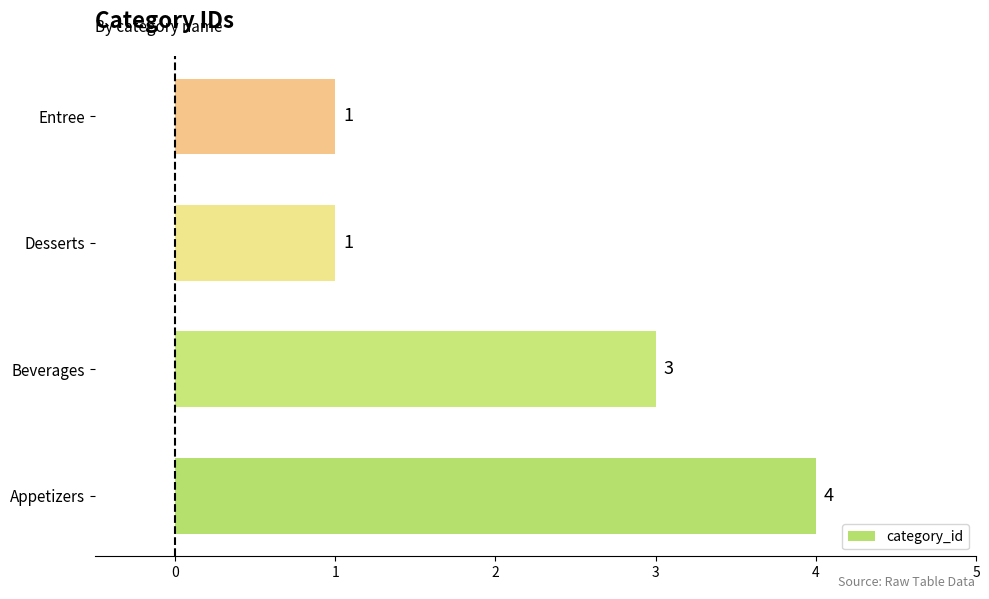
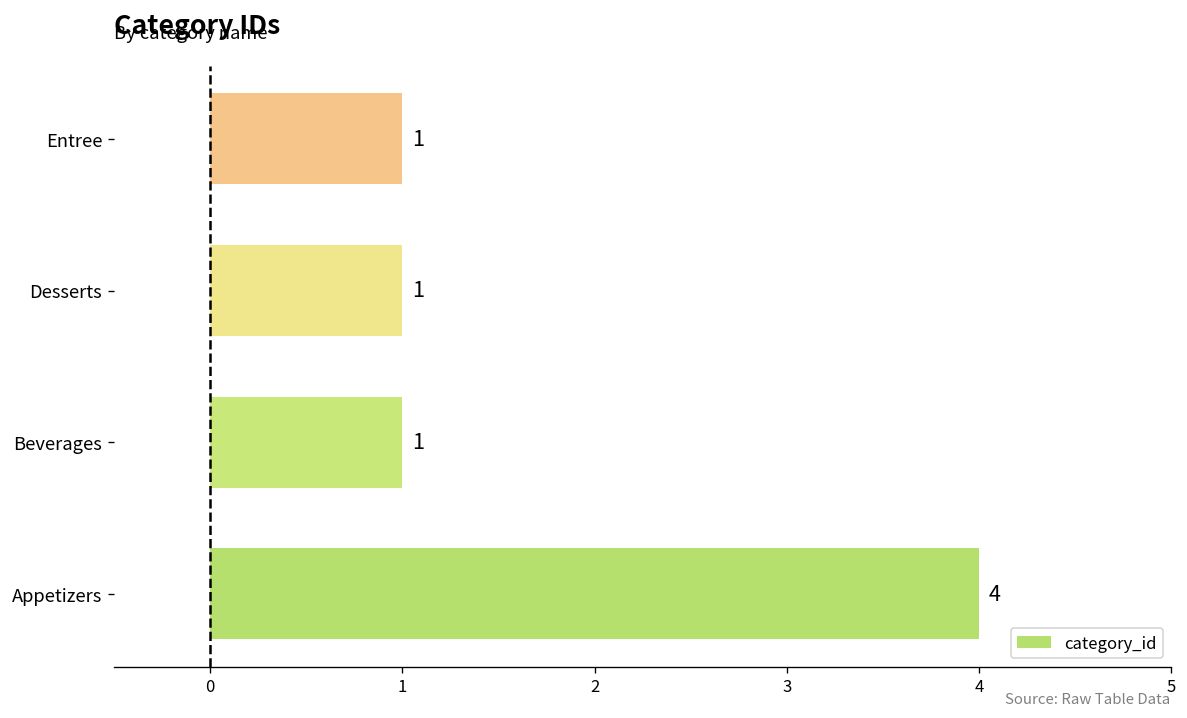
  {
    "Entree": 1,
    "Desserts": 1,
-   "Beverages": 3,
+   "Beverages": 1,
    "Appetizers": 4
  }
